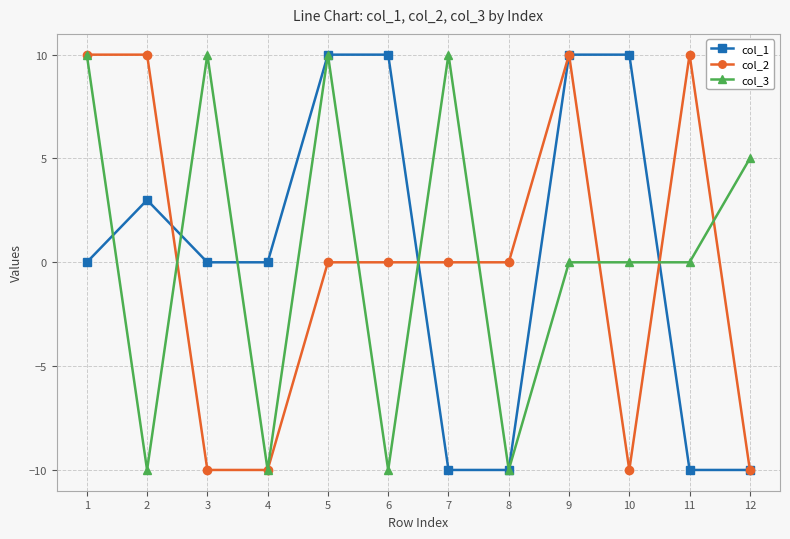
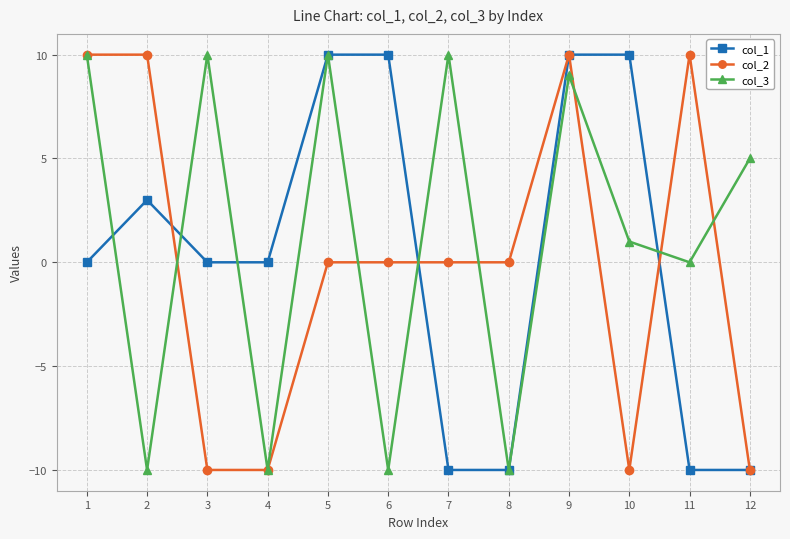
  {
    "col_1": {
      "1": 0,
      "2": 3,
      "3": 0,
      "4": 0,
      "6": 10,
      "7": -10,
      "10": 10,
      "11": -10
    },
    "col_2": {
      "2": 10,
      "3": -10,
      "5": 0,
      "6": 0,
      "7": 0,
      "8": 0,
      "10": -10,
      "11": 10
    },
    "col_3": {
      "2": -10,
      "3": 10,
      "6": -10,
      "7": 10,
-     "9": 0,
-     "10": 0,
+     "9": 9,
+     "10": 1,
      "11": 0,
      "12": 5
    }
  }
